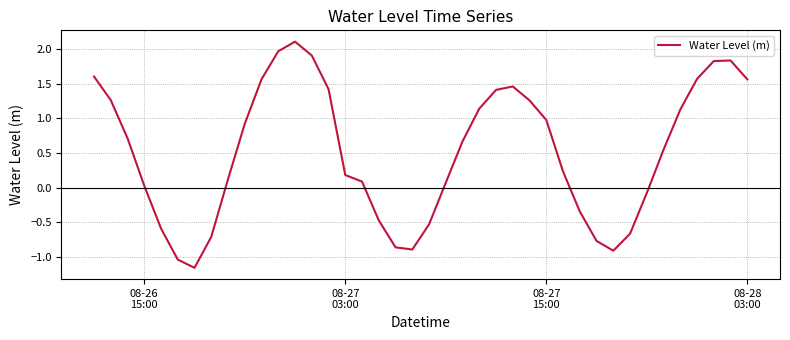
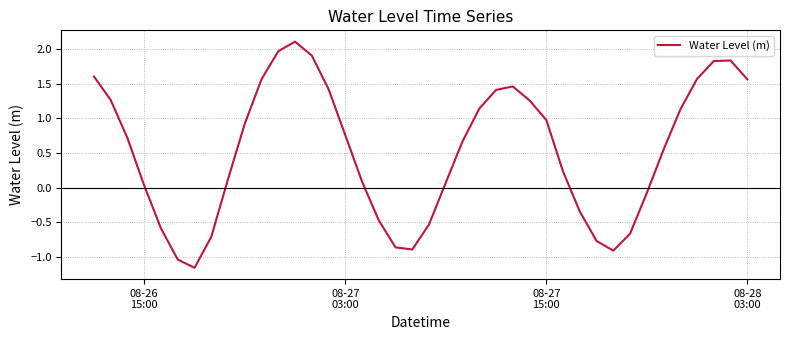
  {
    "08-26 15:00": 0.0,
-   "08-27 03:00": 0.2,
+   "08-27 03:00": 0.8,
    "08-27 15:00": 1.0,
    "08-28 03:00": 1.6
  }
